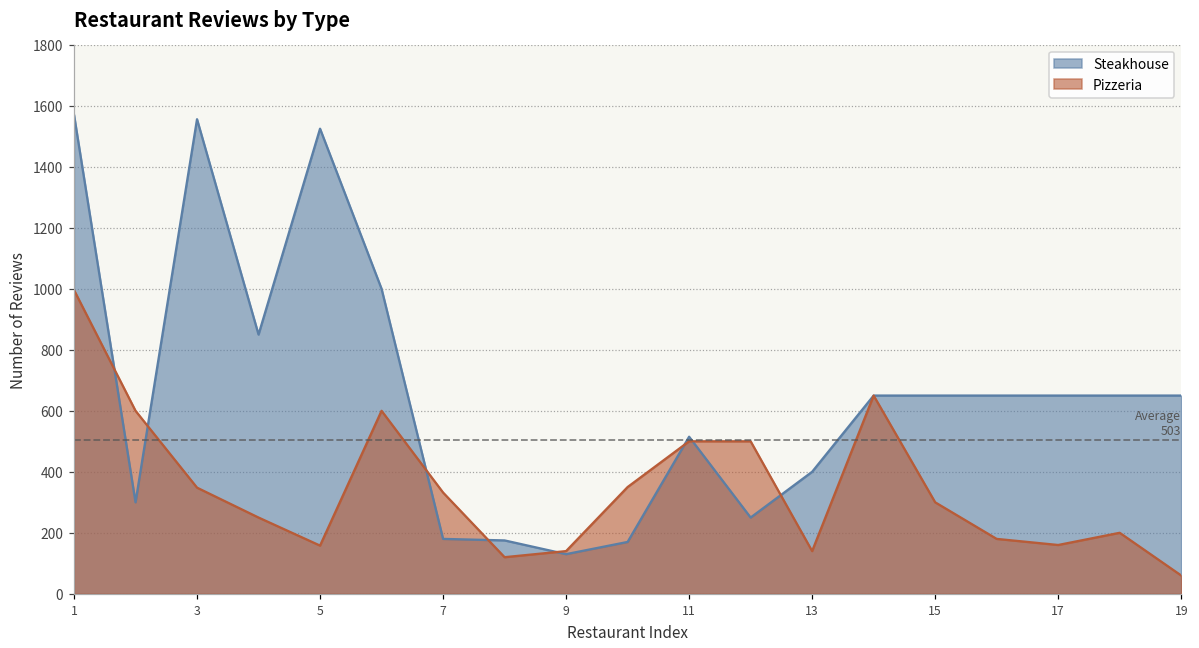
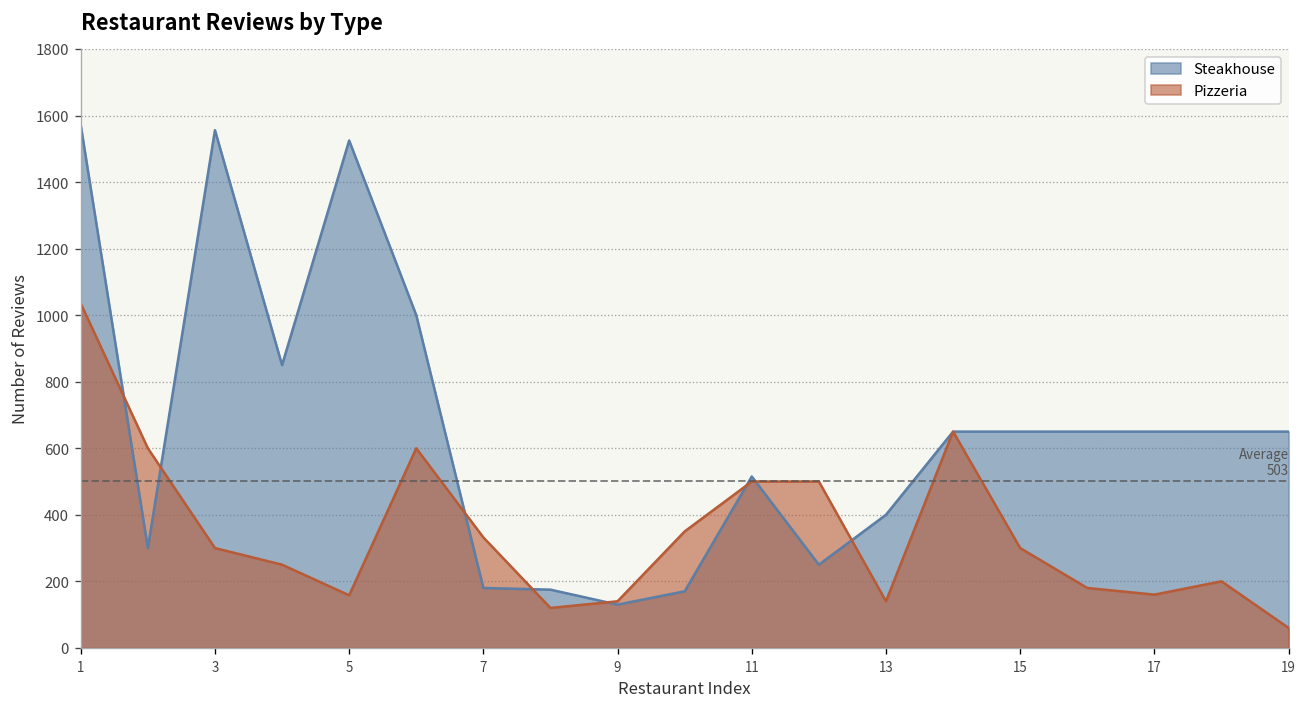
  {
    "Steakhouse": {
      "1": 1570,
      "3": 1560,
      "5": 1530,
      "7": 180,
      "9": 130,
      "11": 520,
      "13": 400,
      "15": 650,
      "17": 650
    },
    "Pizzeria": {
-     "1": 1000,
-     "3": 350,
+     "1": 1040,
+     "3": 300,
      "5": 160,
      "7": 330,
      "9": 140,
      "11": 500,
      "13": 140,
      "15": 300,
      "17": 160,
      "19": 60
    }
  }
